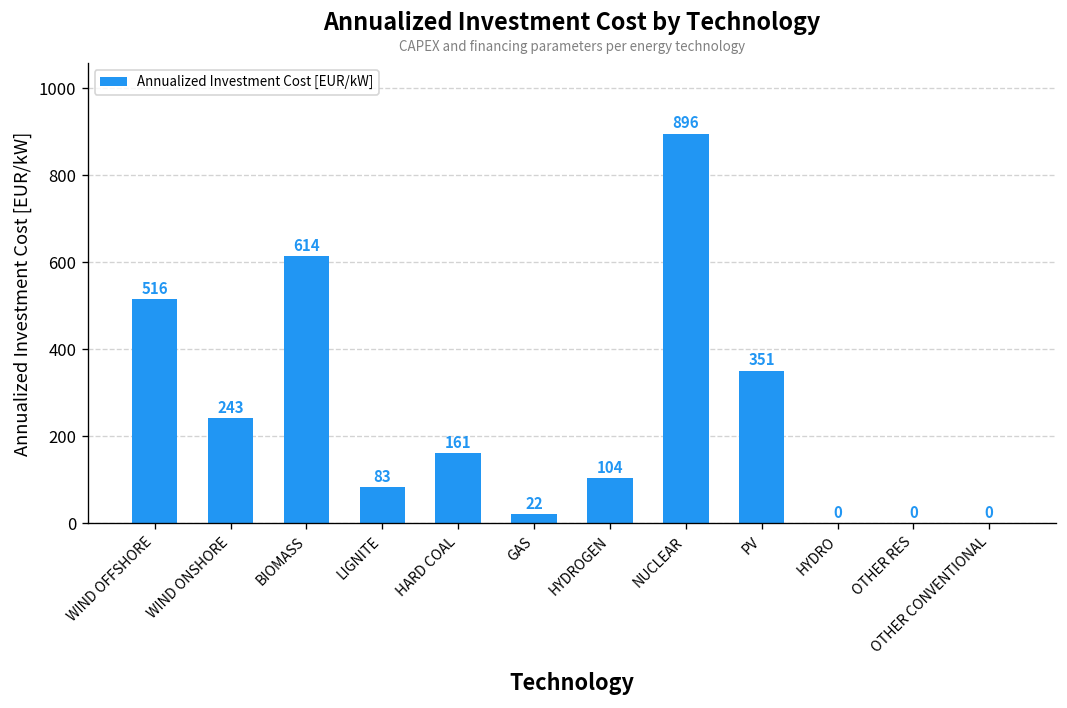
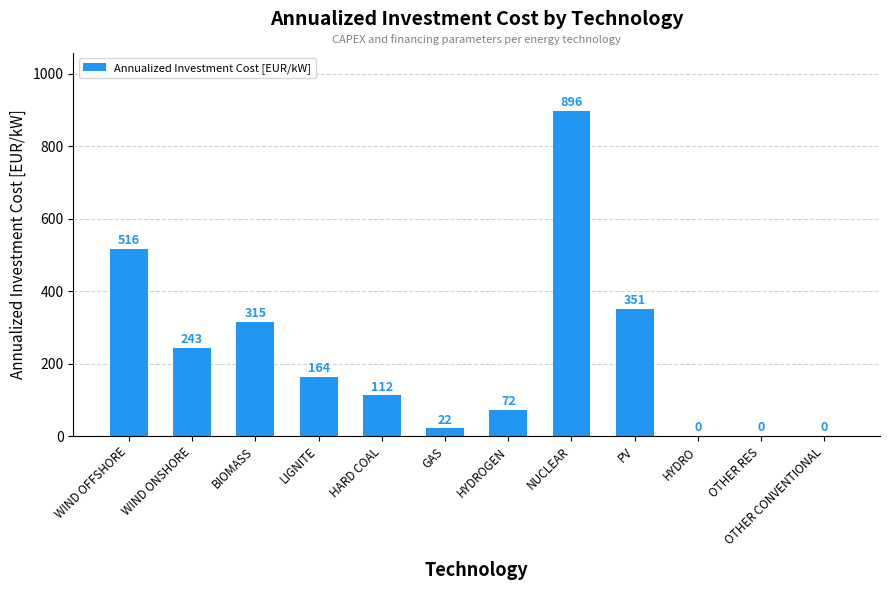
  {
    "WIND OFFSHORE": 516,
    "WIND ONSHORE": 243,
-   "BIOMASS": 614,
-   "LIGNITE": 83,
-   "HARD COAL": 161,
+   "BIOMASS": 315,
+   "LIGNITE": 164,
+   "HARD COAL": 112,
    "GAS": 22,
-   "HYDROGEN": 104,
+   "HYDROGEN": 72,
    "NUCLEAR": 896,
    "PV": 351,
    "HYDRO": 0,
    "OTHER RES": 0,
    "OTHER CONVENTIONAL": 0
  }
